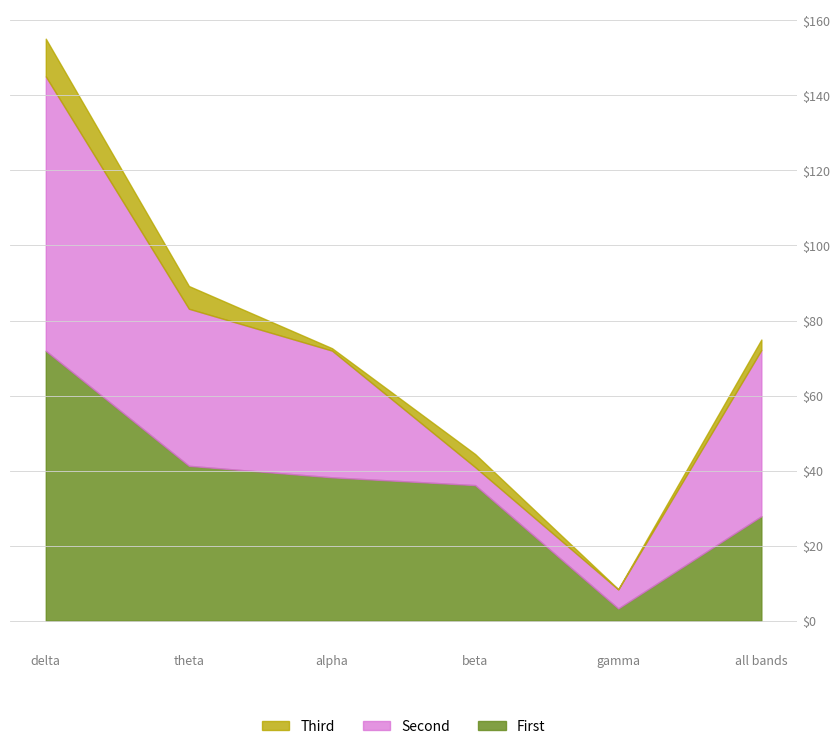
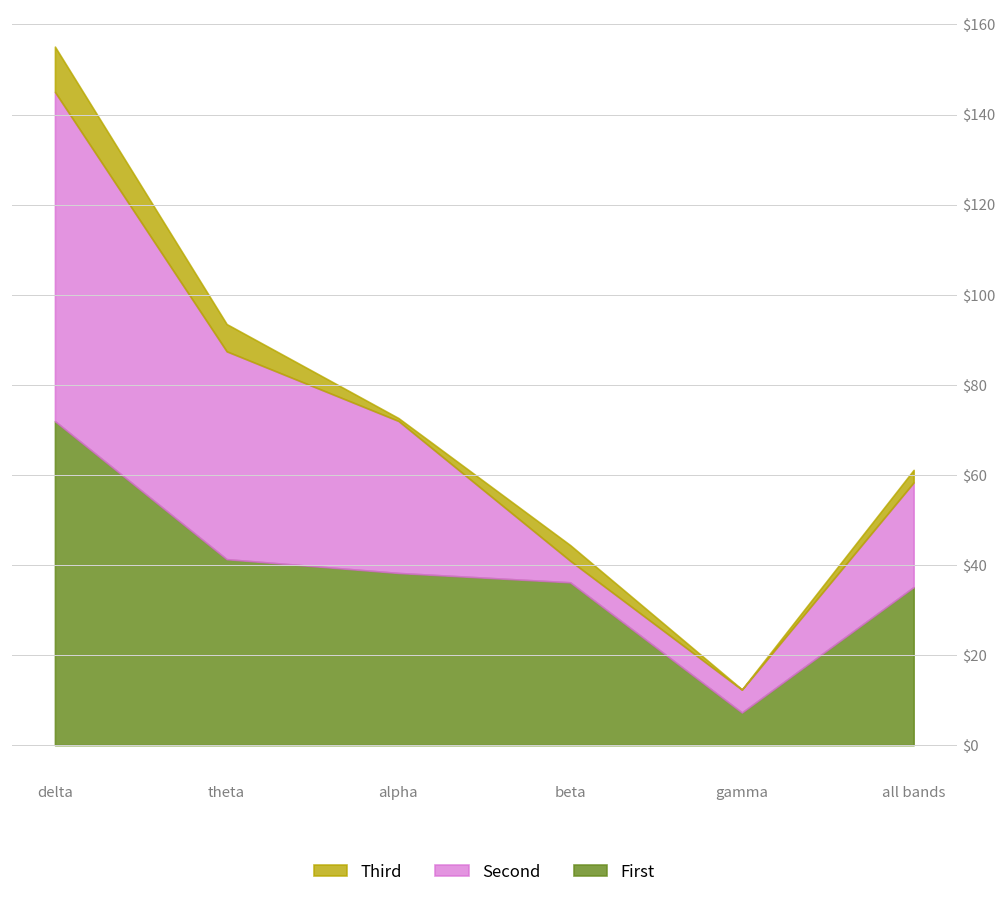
  {
    "First": {
      "delta": "$72",
      "theta": "$41",
      "alpha": "$38",
      "beta": "$36",
-     "gamma": "$3",
-     "all bands": "$28"
+     "gamma": "$7",
+     "all bands": "$35"
    },
    "Second": {
      "delta": "$73",
-     "theta": "$42",
+     "theta": "$46",
      "beta": "$5",
-     "all bands": "$44"
+     "all bands": "$23"
    },
    "Third": {
      "delta": "$10",
      "theta": "$6",
      "beta": "$3",
      "all bands": "$3"
    }
  }
